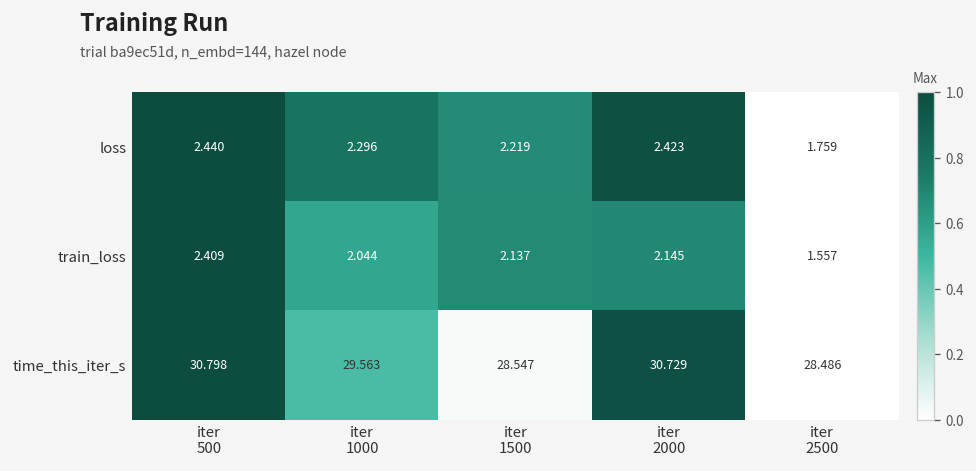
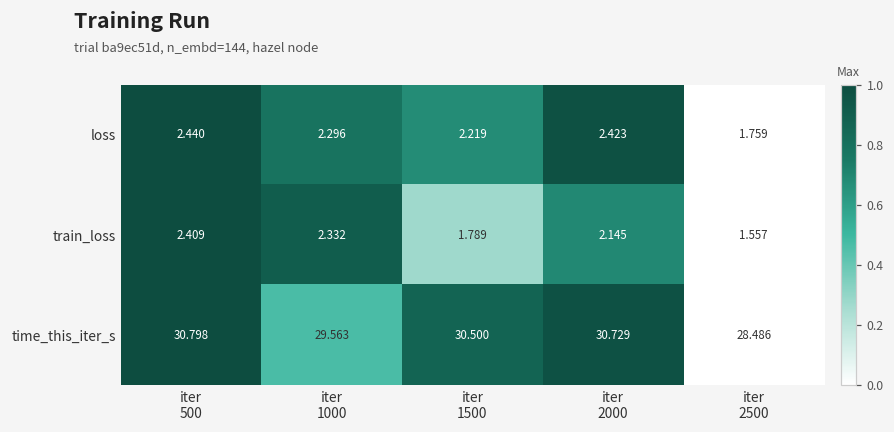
  {
    "loss": {
      "iter 500": 2.440,
      "iter 1000": 2.296,
      "iter 1500": 2.219,
      "iter 2000": 2.423,
      "iter 2500": 1.759
    },
    "train_loss": {
      "iter 500": 2.409,
-     "iter 1000": 2.044,
-     "iter 1500": 2.137,
+     "iter 1000": 2.332,
+     "iter 1500": 1.789,
      "iter 2000": 2.145,
      "iter 2500": 1.557
    },
    "time_this_iter_s": {
      "iter 500": 30.798,
      "iter 1000": 29.563,
-     "iter 1500": 28.547,
+     "iter 1500": 30.500,
      "iter 2000": 30.729,
      "iter 2500": 28.486
    }
  }
